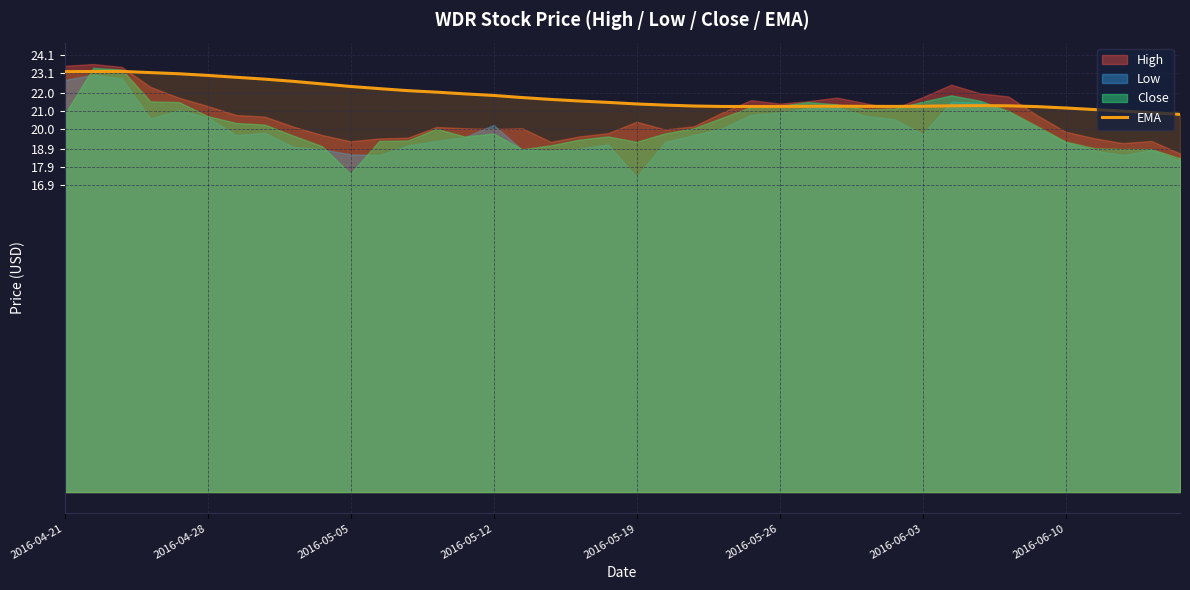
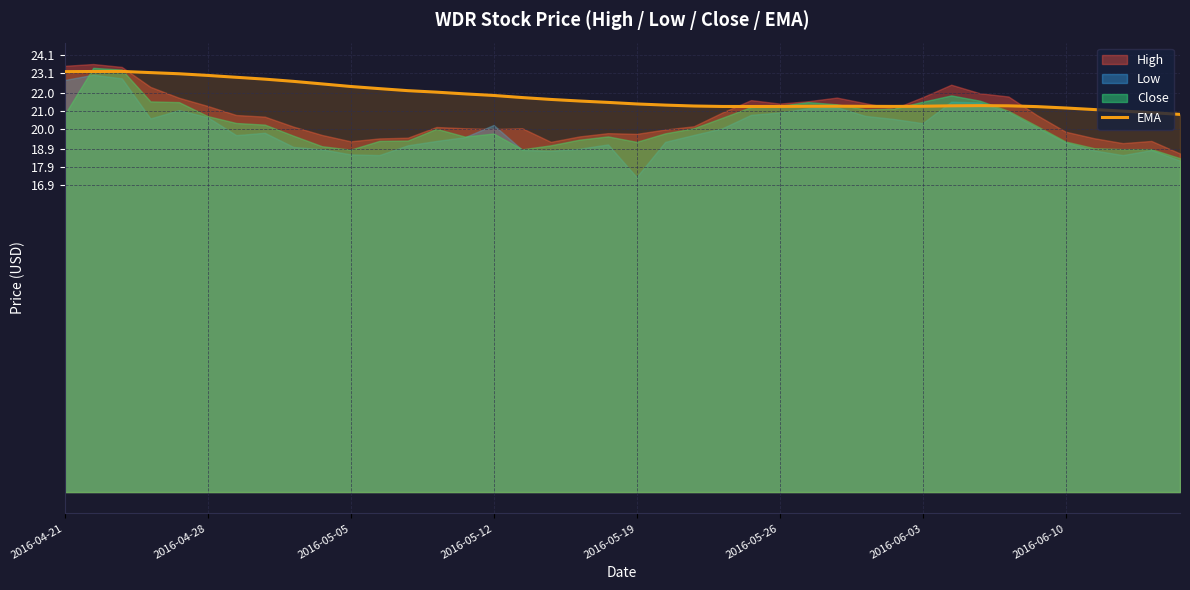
  {
    "High": {
      "2016-04-21": 23.5,
      "2016-04-28": 21.3,
      "2016-05-05": 19.3,
      "2016-05-12": 20.0,
-     "2016-05-19": 20.4,
+     "2016-05-19": 19.7,
      "2016-06-03": 21.8,
      "2016-06-10": 19.9
    },
    "Low": {
      "2016-04-21": 22.7,
      "2016-05-05": 18.6,
      "2016-05-12": 20.2,
      "2016-05-19": 17.4,
      "2016-05-26": 20.9,
-     "2016-06-03": 19.7
+     "2016-06-03": 20.3
    },
    "Close": {
      "2016-04-21": 20.8,
-     "2016-05-05": 17.5,
+     "2016-05-05": 18.9,
      "2016-05-12": 19.8,
      "2016-05-19": 19.3,
      "2016-06-03": 21.5
    },
    "EMA": {
      "2016-04-21": 23.2,
      "2016-04-28": 23.0,
      "2016-05-05": 22.4,
      "2016-05-12": 21.9,
      "2016-05-19": 21.4,
      "2016-06-03": 21.3,
      "2016-06-10": 21.2
    }
  }
